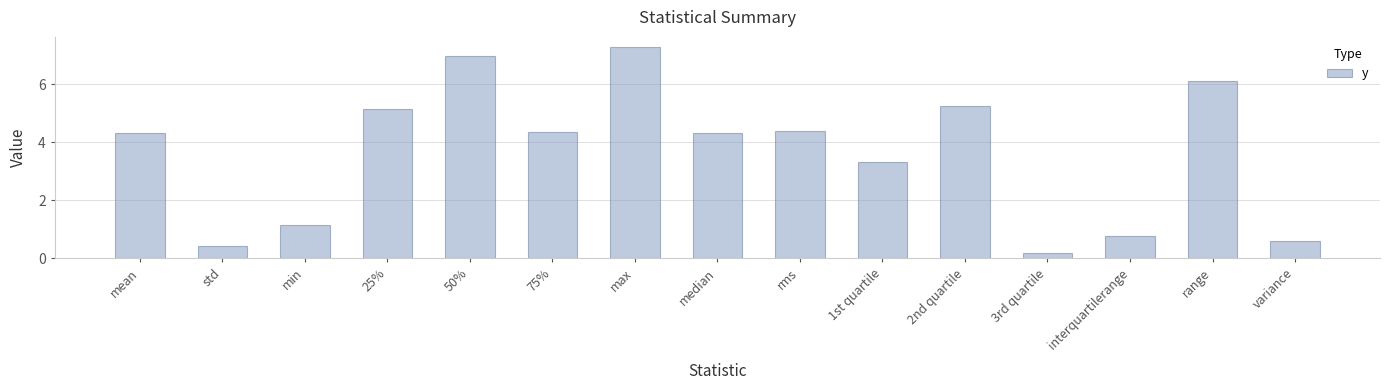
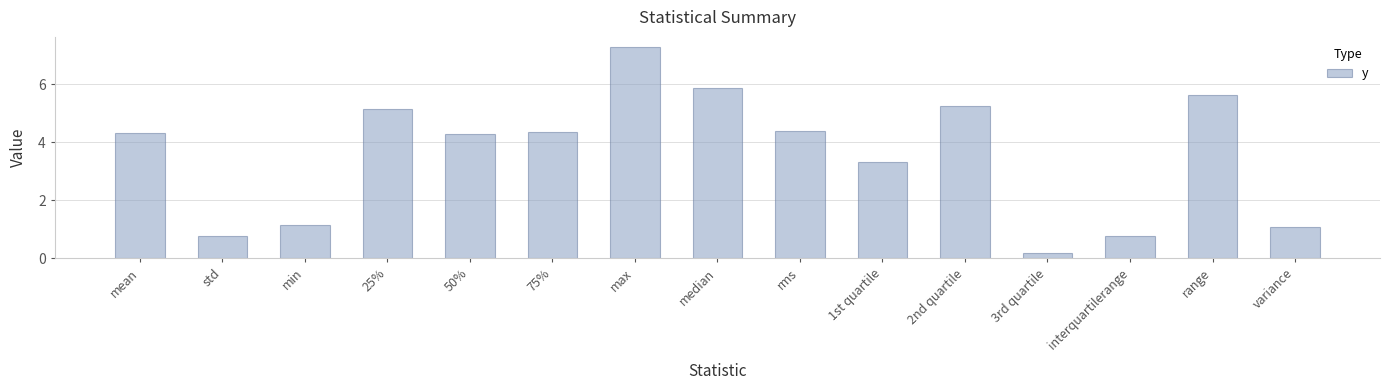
  {
    "mean": 4.3,
-   "std": 0.4,
+   "std": 0.8,
    "min": 1.1,
    "25%": 5.1,
-   "50%": 7.0,
+   "50%": 4.3,
    "75%": 4.4,
    "max": 7.3,
-   "median": 4.3,
+   "median": 5.9,
    "rms": 4.4,
    "1st quartile": 3.3,
    "2nd quartile": 5.2,
    "3rd quartile": 0.2,
    "interquartilerange": 0.8,
-   "range": 6.1,
-   "variance": 0.6
+   "range": 5.6,
+   "variance": 1.1
  }
